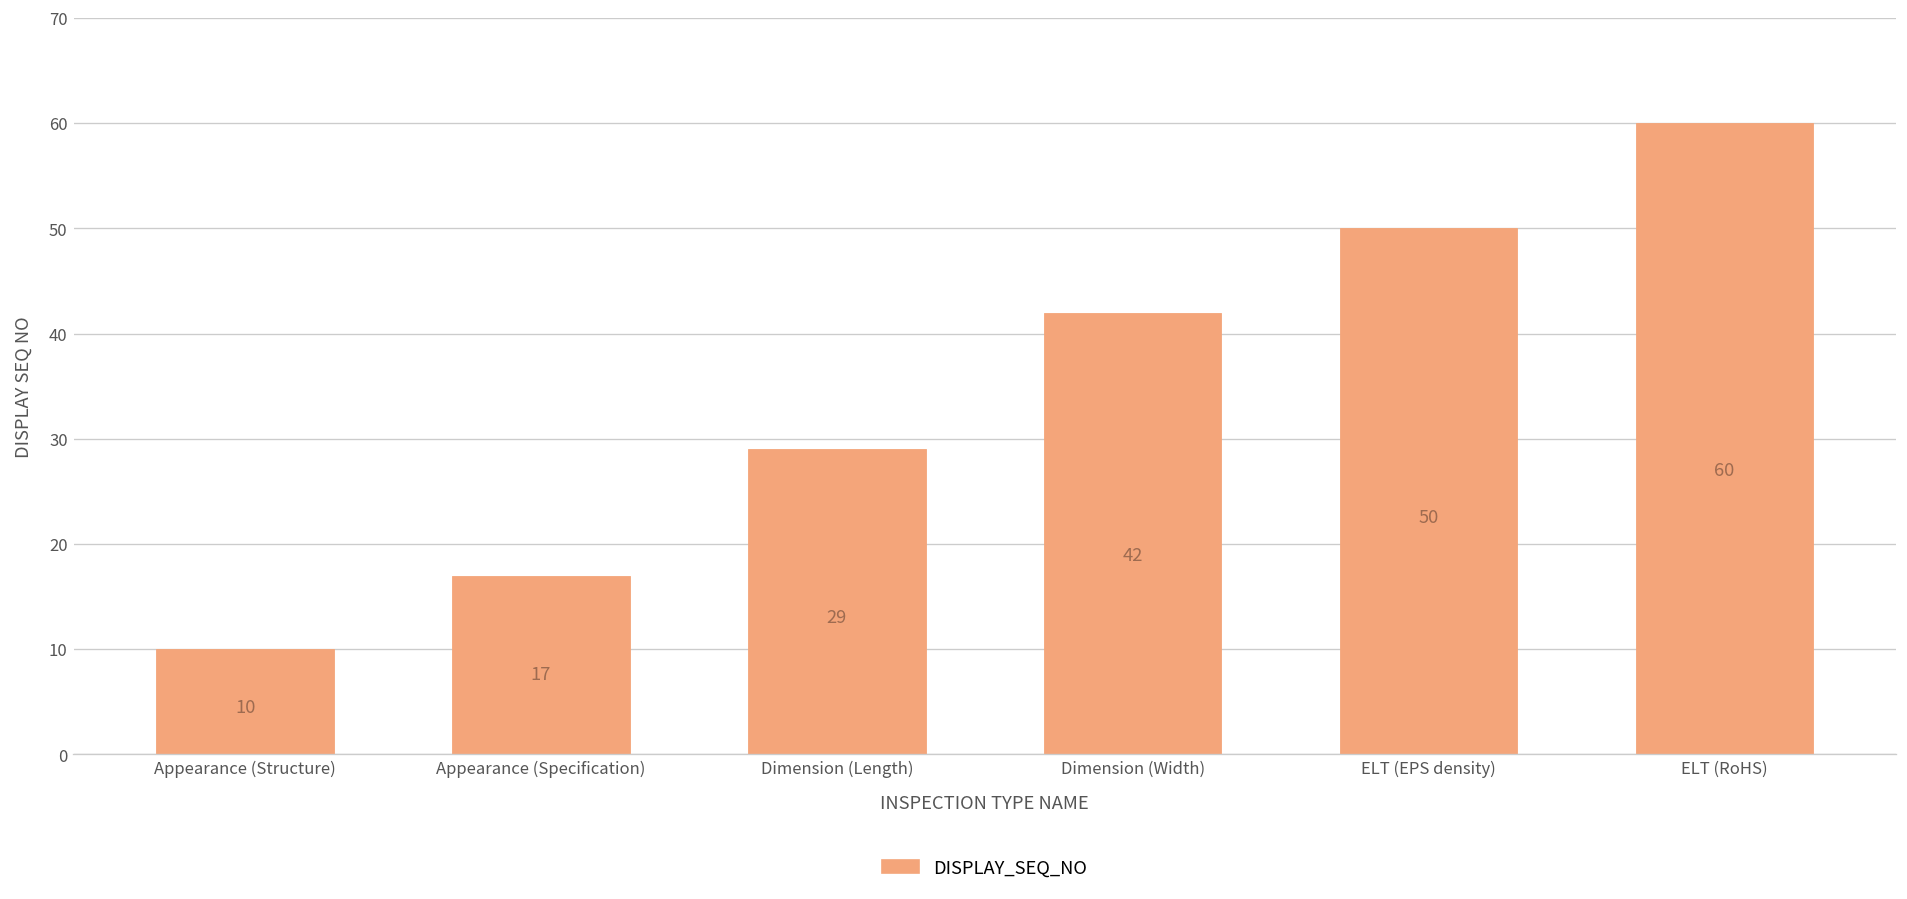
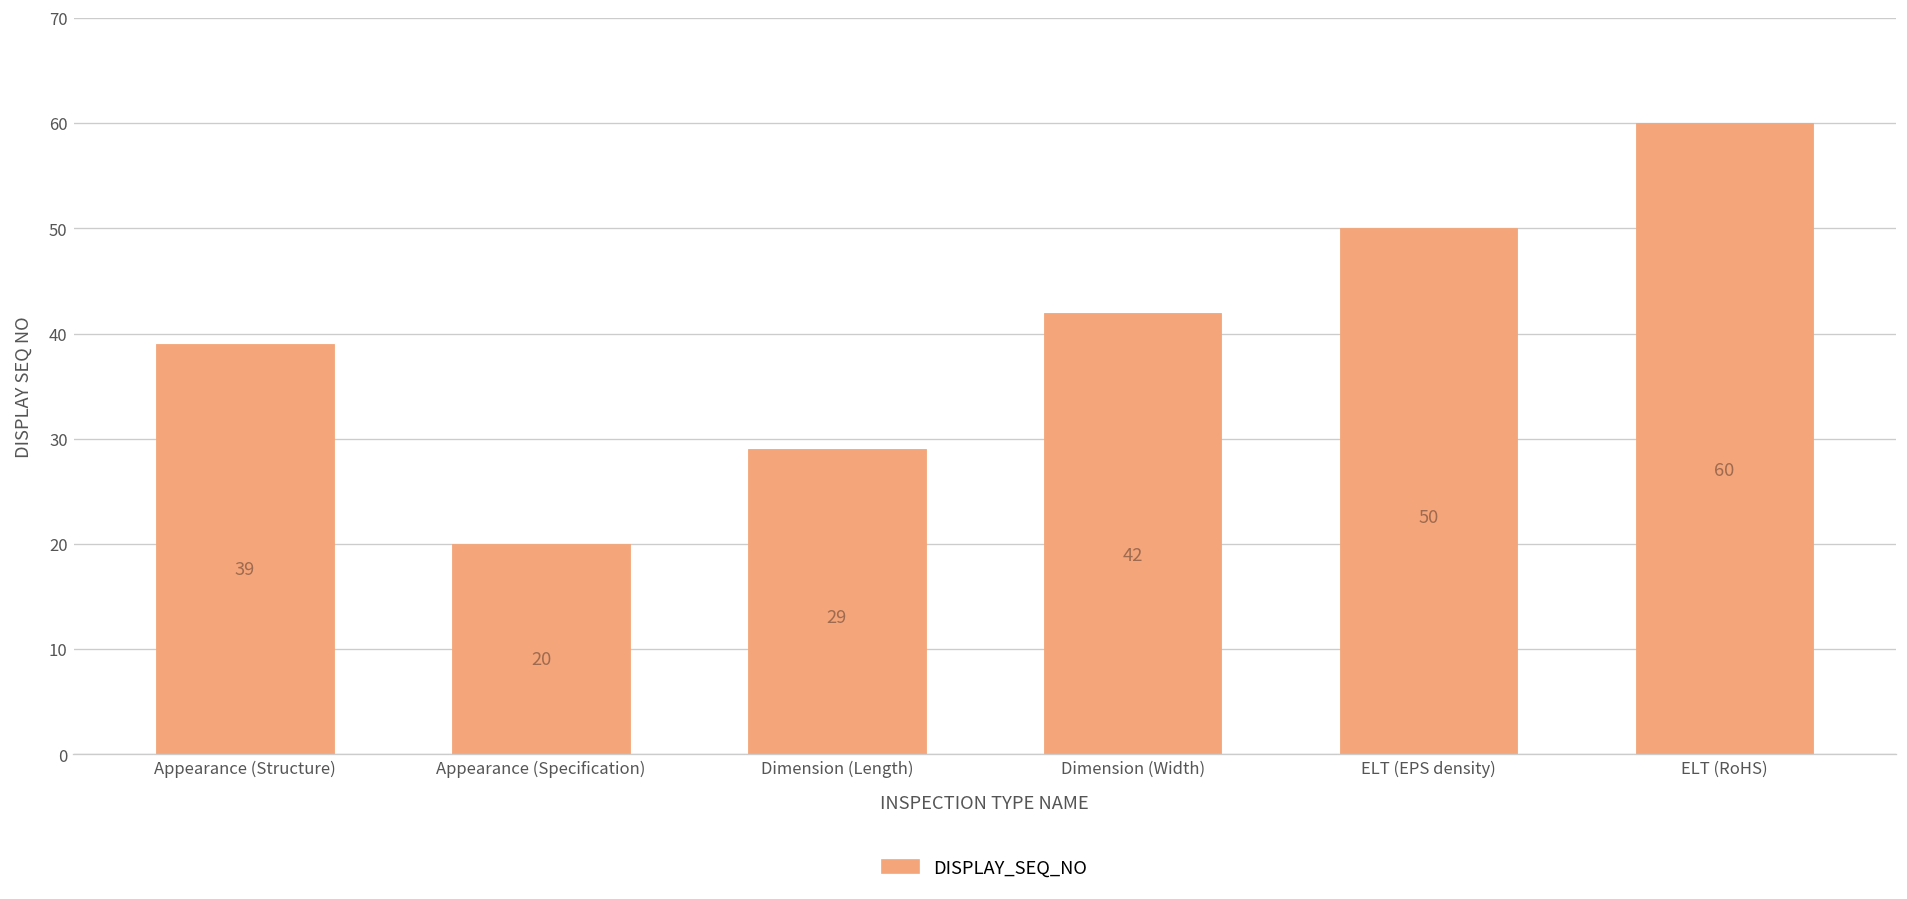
  {
-   "Appearance (Structure)": 10,
-   "Appearance (Specification)": 17,
+   "Appearance (Structure)": 39,
+   "Appearance (Specification)": 20,
    "Dimension (Length)": 29,
    "Dimension (Width)": 42,
    "ELT (EPS density)": 50,
    "ELT (RoHS)": 60
  }
